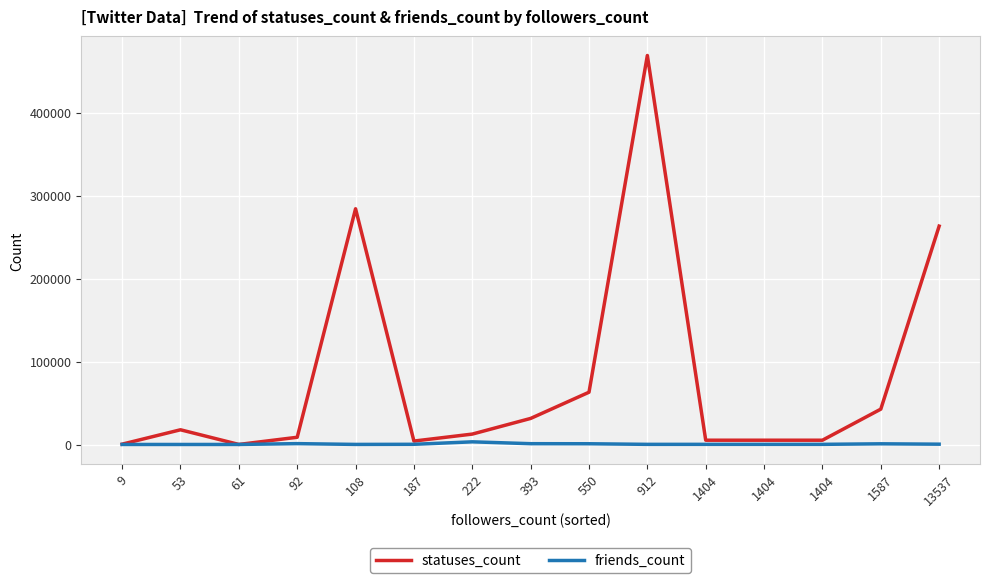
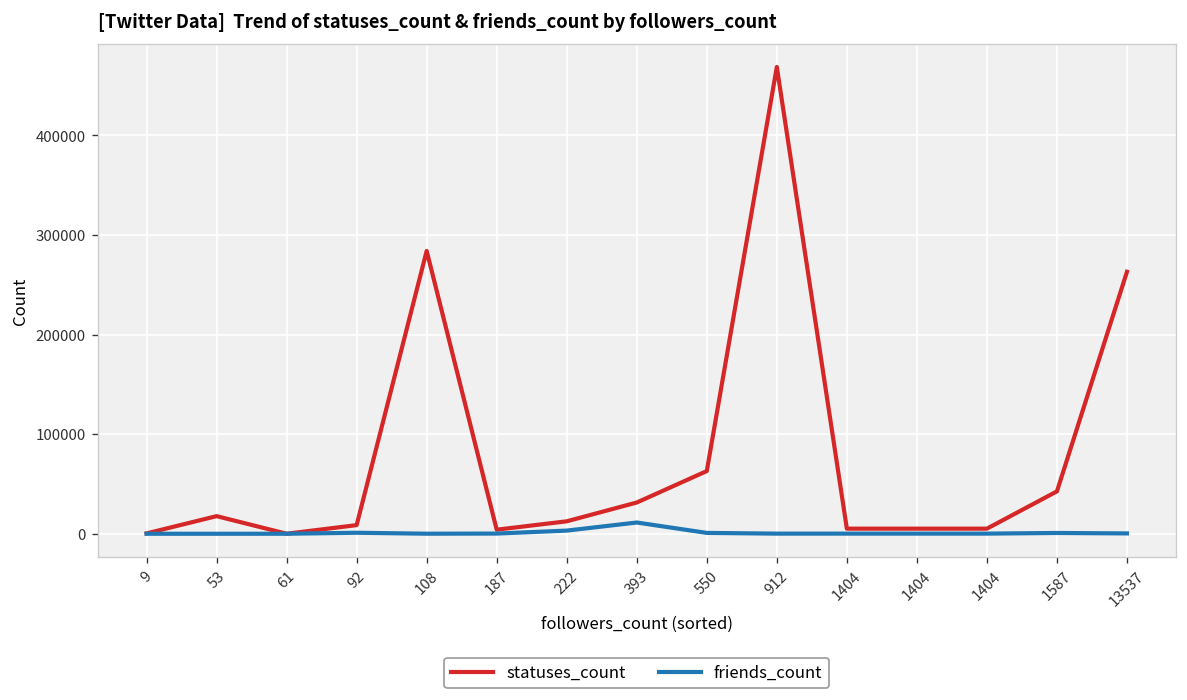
  {
    "statuses_count": {
      "53": 20000,
      "92": 10000,
      "108": 280000,
      "187": 0,
      "222": 10000,
      "393": 30000,
      "550": 60000,
      "912": 470000,
      "1587": 40000,
      "13537": 260000
    },
    "friends_count": {
      "53": 0,
      "92": 0,
      "108": 0,
      "187": 0,
      "222": 0,
-     "393": 0,
+     "393": 10000,
      "550": 0,
      "912": 0,
      "1587": 0,
      "13537": 0
    }
  }
